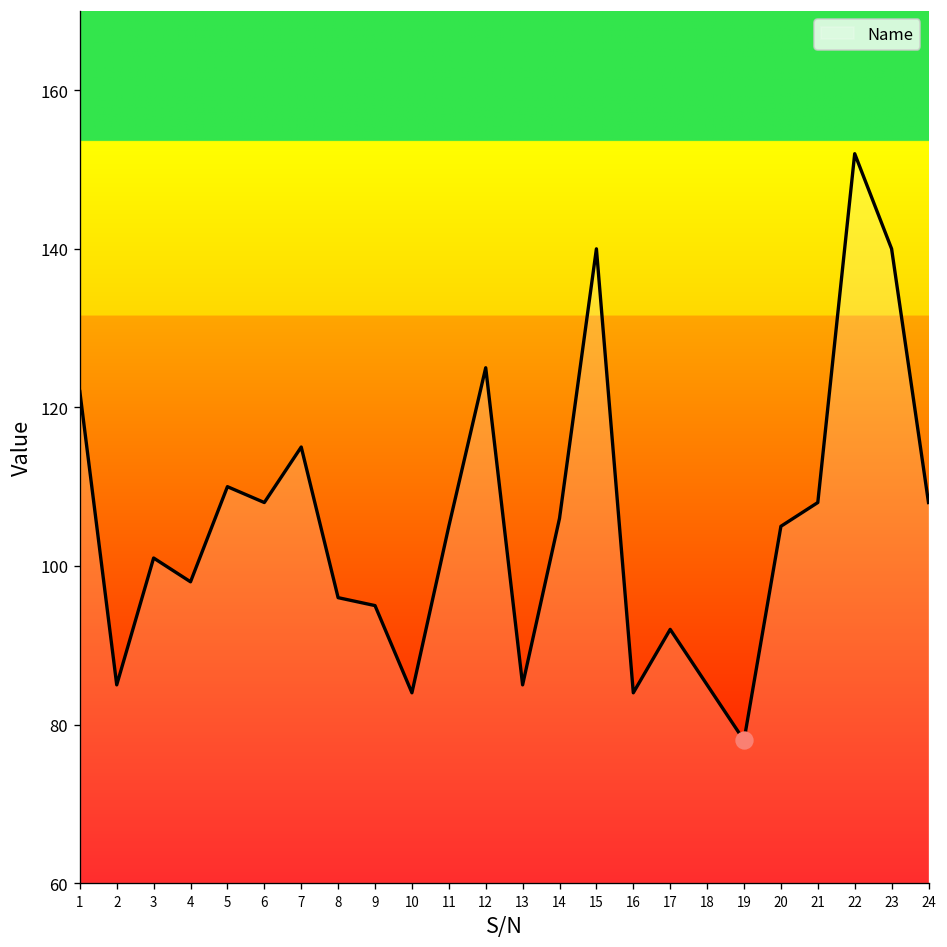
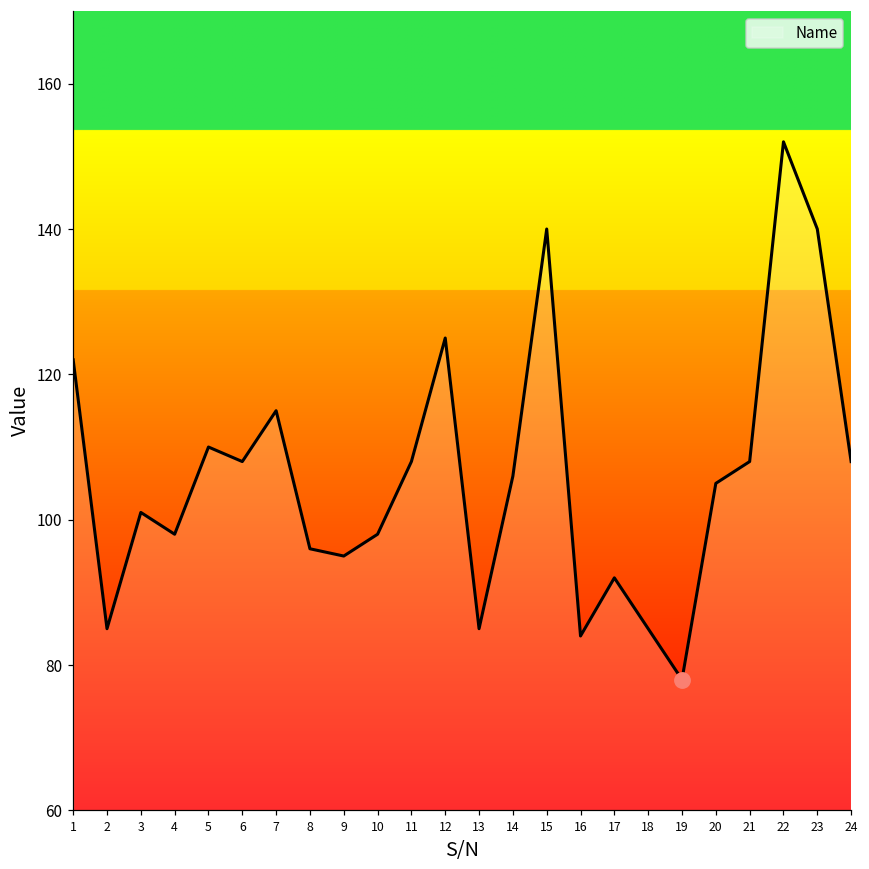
  {
    "Name": {
      "1": 122,
      "2": 85,
      "3": 101,
      "4": 98,
      "5": 110,
      "6": 108,
      "7": 115,
      "8": 96,
      "9": 95,
-     "10": 84,
-     "11": 105,
+     "10": 98,
+     "11": 108,
      "12": 125,
      "13": 85,
      "14": 106,
      "15": 140,
      "16": 84,
      "17": 92,
      "18": 85,
      "20": 105,
      "21": 108,
      "22": 152,
      "23": 140,
      "24": 108
    }
  }
